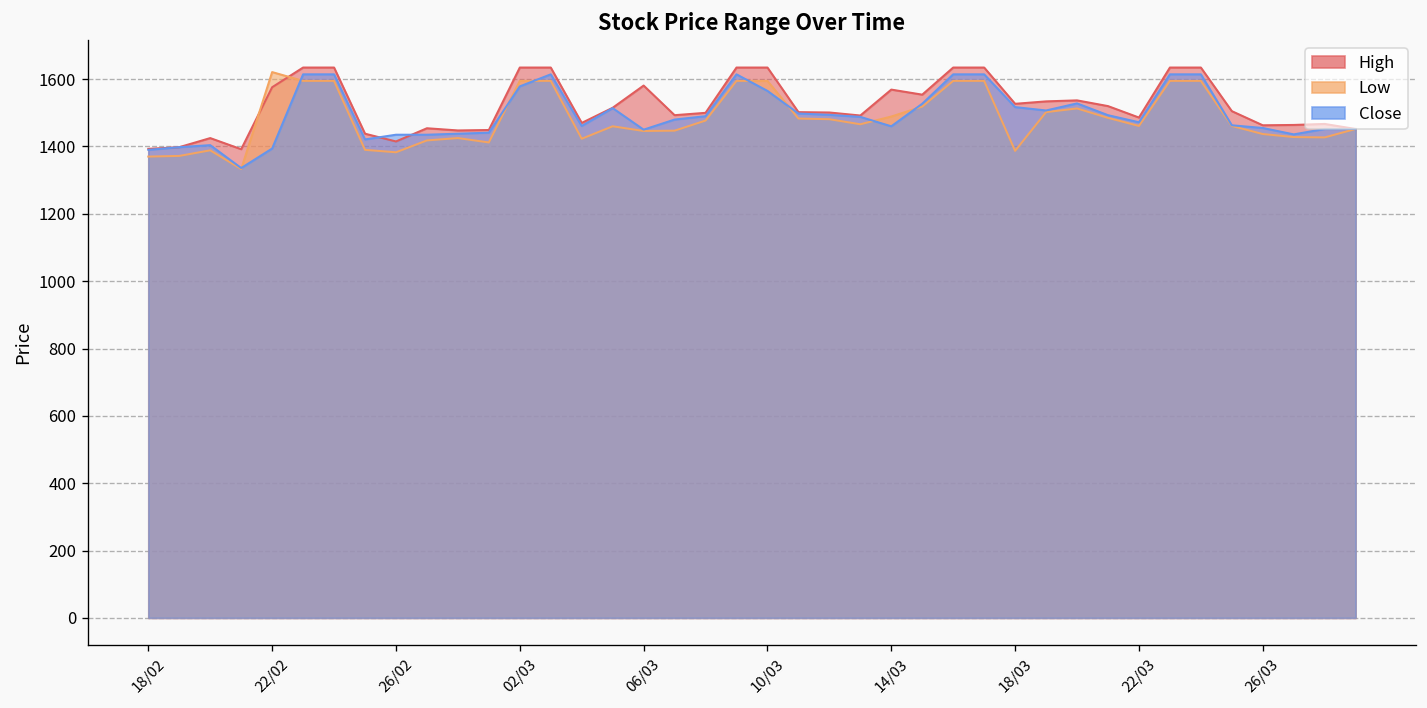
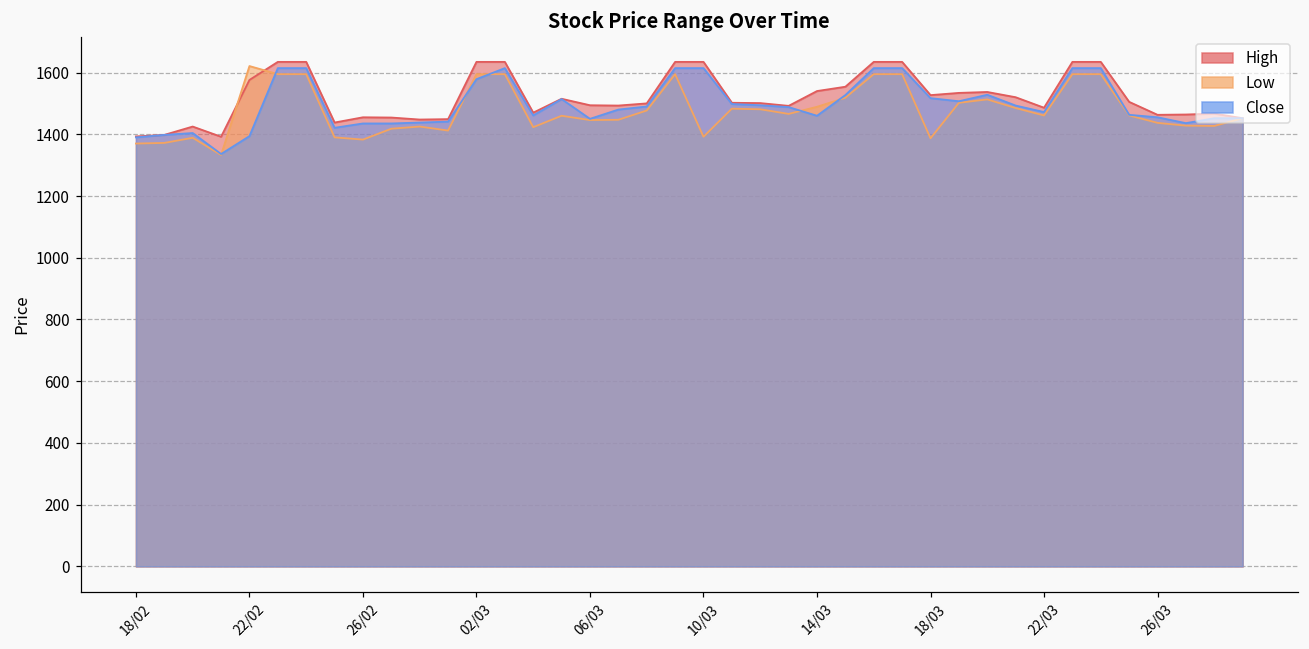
  {
    "High": {
      "22/02": 1580,
-     "26/02": 1420,
+     "26/02": 1460,
      "02/03": 1630,
-     "06/03": 1580,
+     "06/03": 1490,
      "10/03": 1630,
-     "14/03": 1570,
+     "14/03": 1540,
      "18/03": 1530,
      "22/03": 1490
    },
    "Low": {
      "18/02": 1370,
      "22/02": 1620,
      "26/02": 1380,
      "02/03": 1590,
-     "10/03": 1590,
+     "10/03": 1390,
      "14/03": 1490,
      "18/03": 1390,
      "22/03": 1460,
      "26/03": 1440
    },
    "Close": {
      "22/02": 1390,
      "26/02": 1440,
      "02/03": 1580,
-     "10/03": 1570,
+     "10/03": 1610,
      "14/03": 1460,
      "18/03": 1520,
      "22/03": 1470
    }
  }
